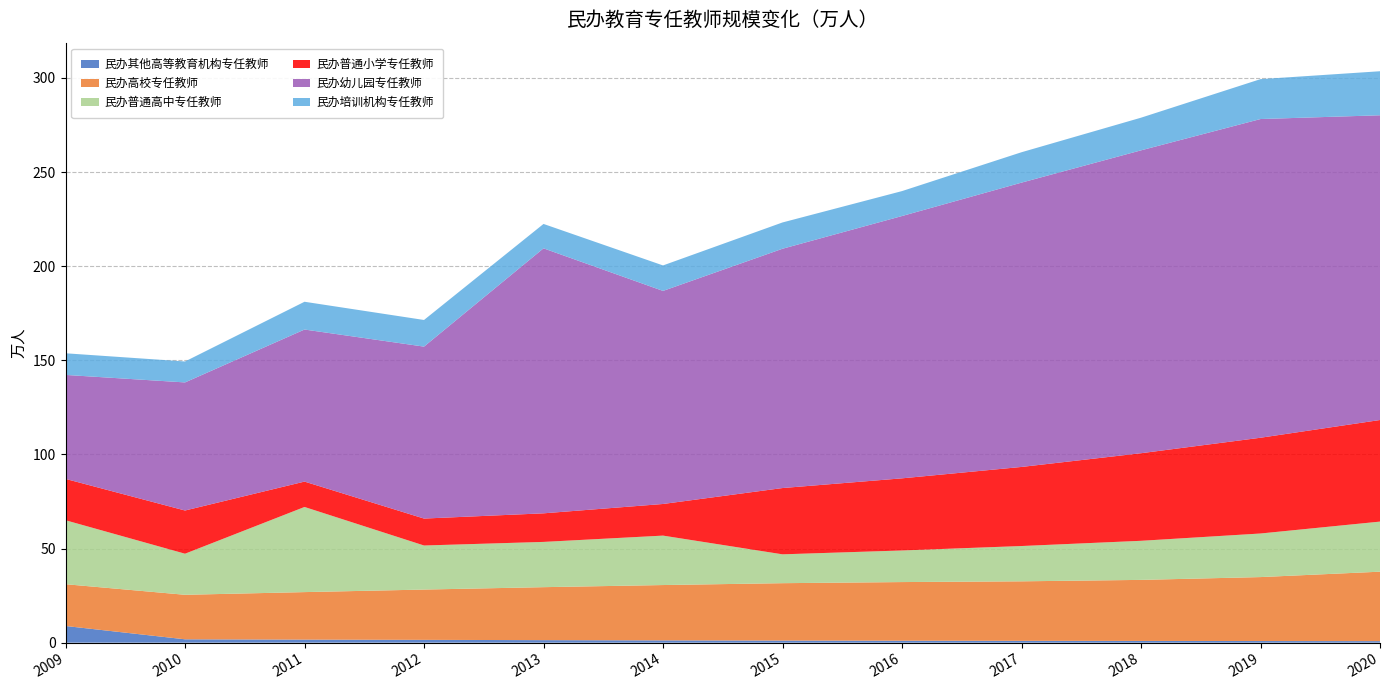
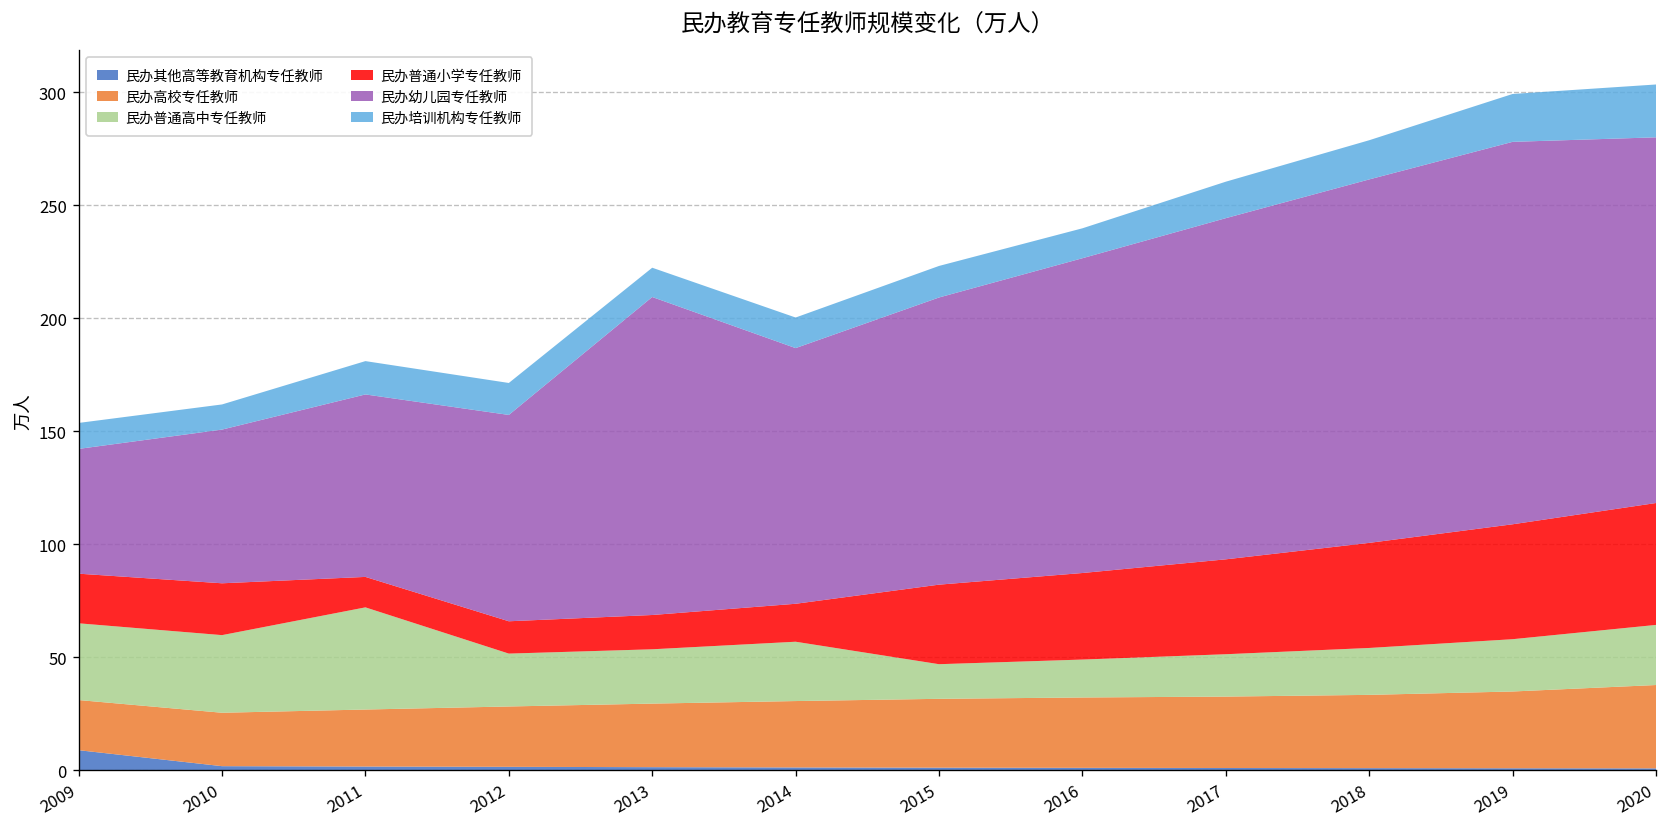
  {
    "民办其他高等教育机构专任教师": {
      "2009": 9,
      "2010": 2,
      "2011": 2,
      "2012": 1,
      "2013": 1
    },
    "民办高校专任教师": {
      "2009": 22,
      "2010": 24,
      "2011": 25,
      "2012": 27,
      "2013": 28,
      "2014": 29,
      "2015": 30,
      "2016": 31,
      "2017": 32,
      "2018": 32,
      "2019": 34,
      "2020": 37
    },
    "民办普通高中专任教师": {
      "2009": 34,
-     "2010": 22,
+     "2010": 34,
      "2011": 45,
      "2012": 23,
      "2013": 24,
      "2014": 26,
      "2015": 15,
      "2016": 17,
      "2017": 19,
      "2018": 21,
      "2019": 23,
      "2020": 27
    },
    "民办普通小学专任教师": {
      "2009": 22,
      "2010": 23,
      "2011": 13,
      "2012": 14,
      "2013": 15,
      "2014": 17,
      "2015": 35,
      "2016": 38,
      "2017": 42,
      "2018": 47,
      "2019": 51,
      "2020": 54
    },
    "民办幼儿园专任教师": {
      "2009": 55,
      "2010": 68,
      "2011": 81,
      "2012": 91,
      "2013": 141,
      "2014": 113,
      "2015": 127,
      "2016": 139,
      "2017": 151,
      "2018": 161,
      "2019": 169,
      "2020": 162
    },
    "民办培训机构专任教师": {
      "2009": 11,
      "2010": 11,
      "2011": 15,
      "2012": 14,
      "2013": 13,
      "2014": 14,
      "2015": 14,
      "2016": 13,
      "2017": 16,
      "2018": 17,
      "2019": 21,
      "2020": 23
    }
  }
